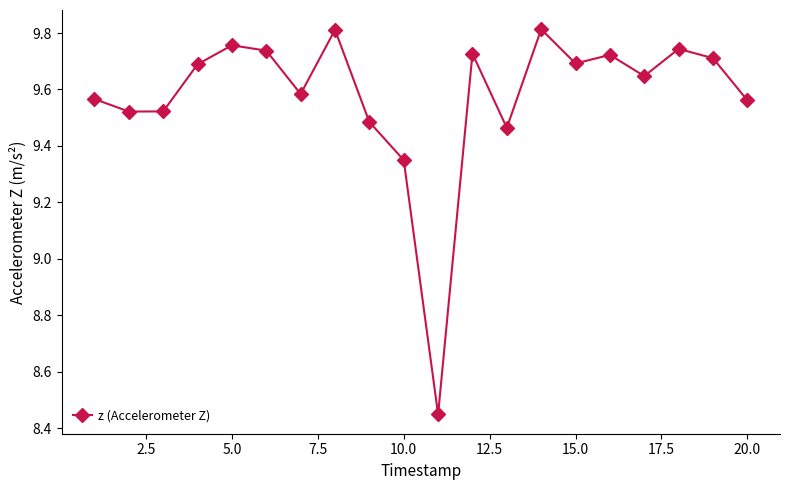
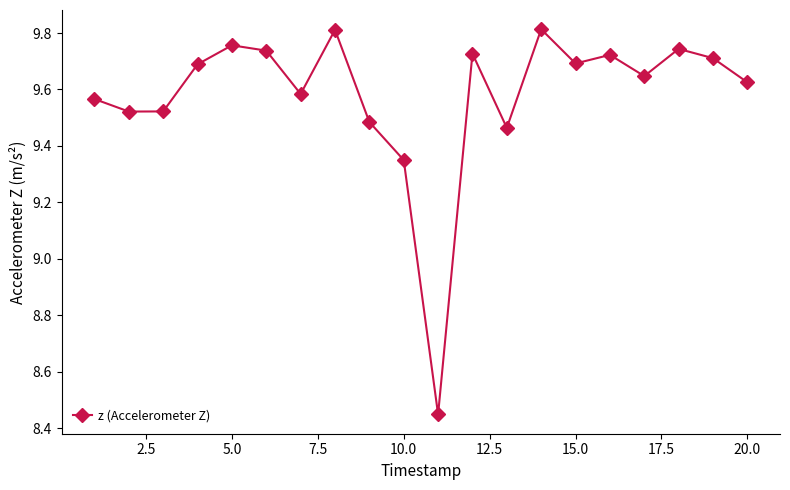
  {
    "5.0": 9.76,
    "10.0": 9.35,
    "15.0": 9.69,
-   "20.0": 9.56
+   "20.0": 9.63
  }
